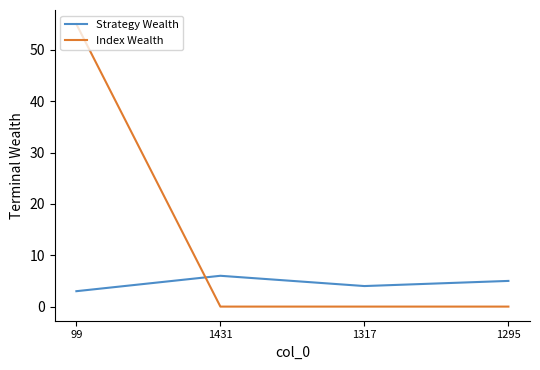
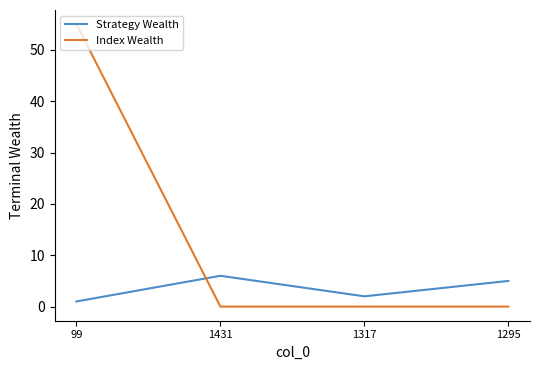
  {
    "Strategy Wealth": {
-     "99": 3,
+     "99": 1,
      "1431": 6,
-     "1317": 4,
+     "1317": 2,
      "1295": 5
    },
    "Index Wealth": {
      "1431": 0,
      "1317": 0,
      "1295": 0
    }
  }
